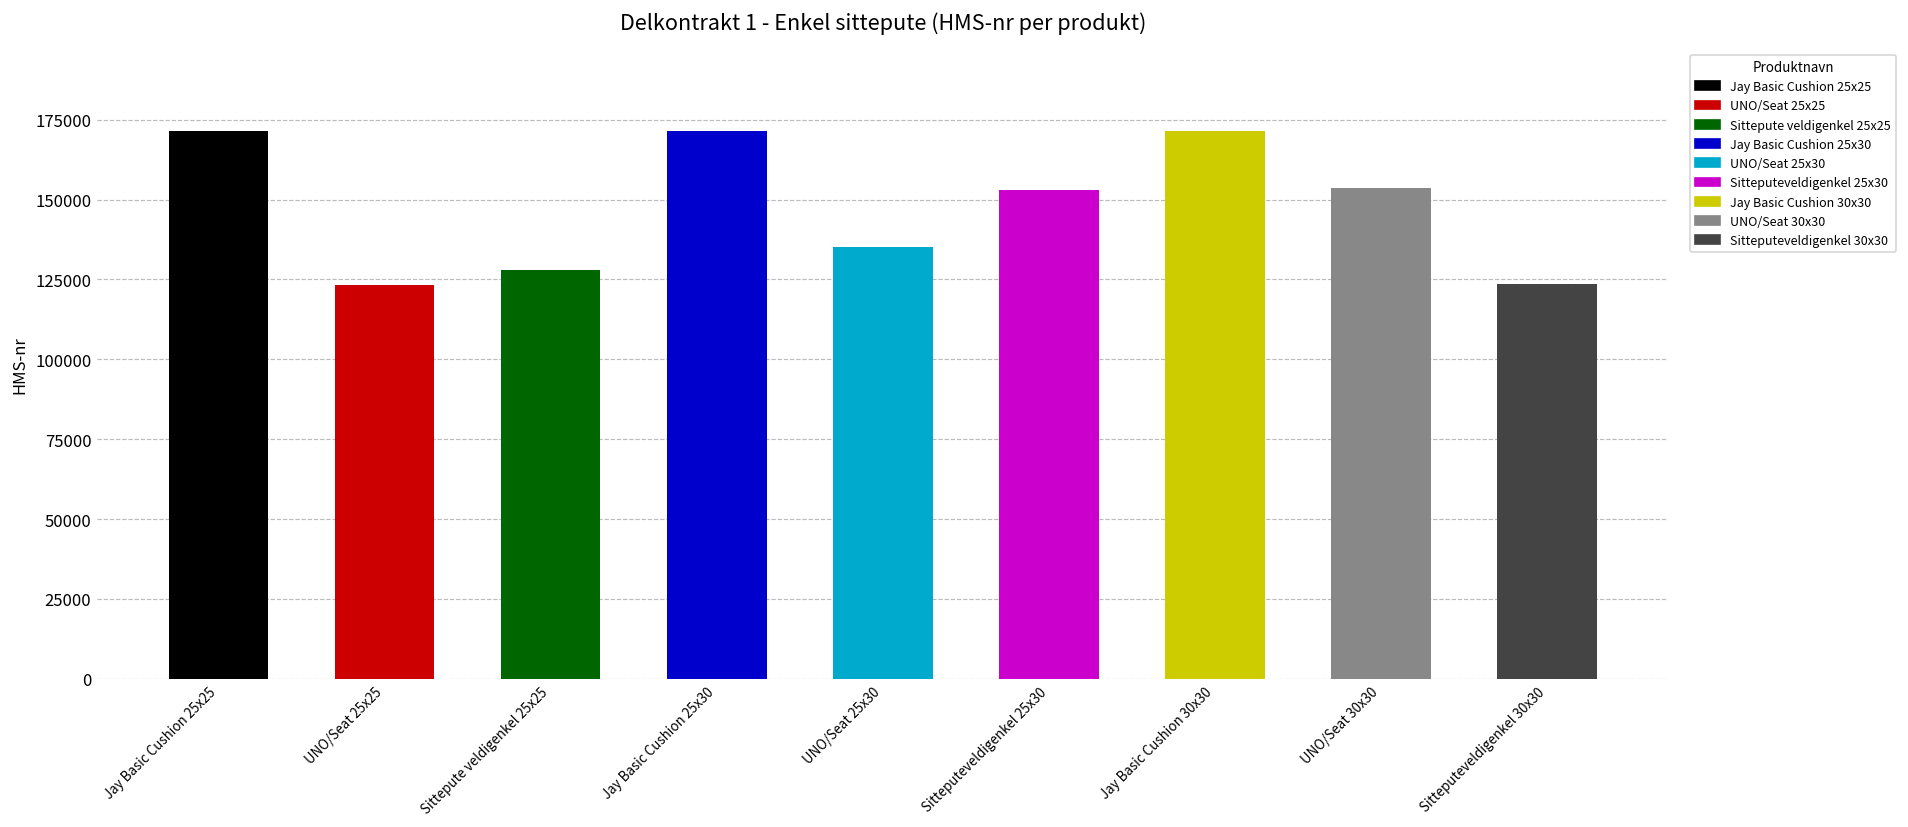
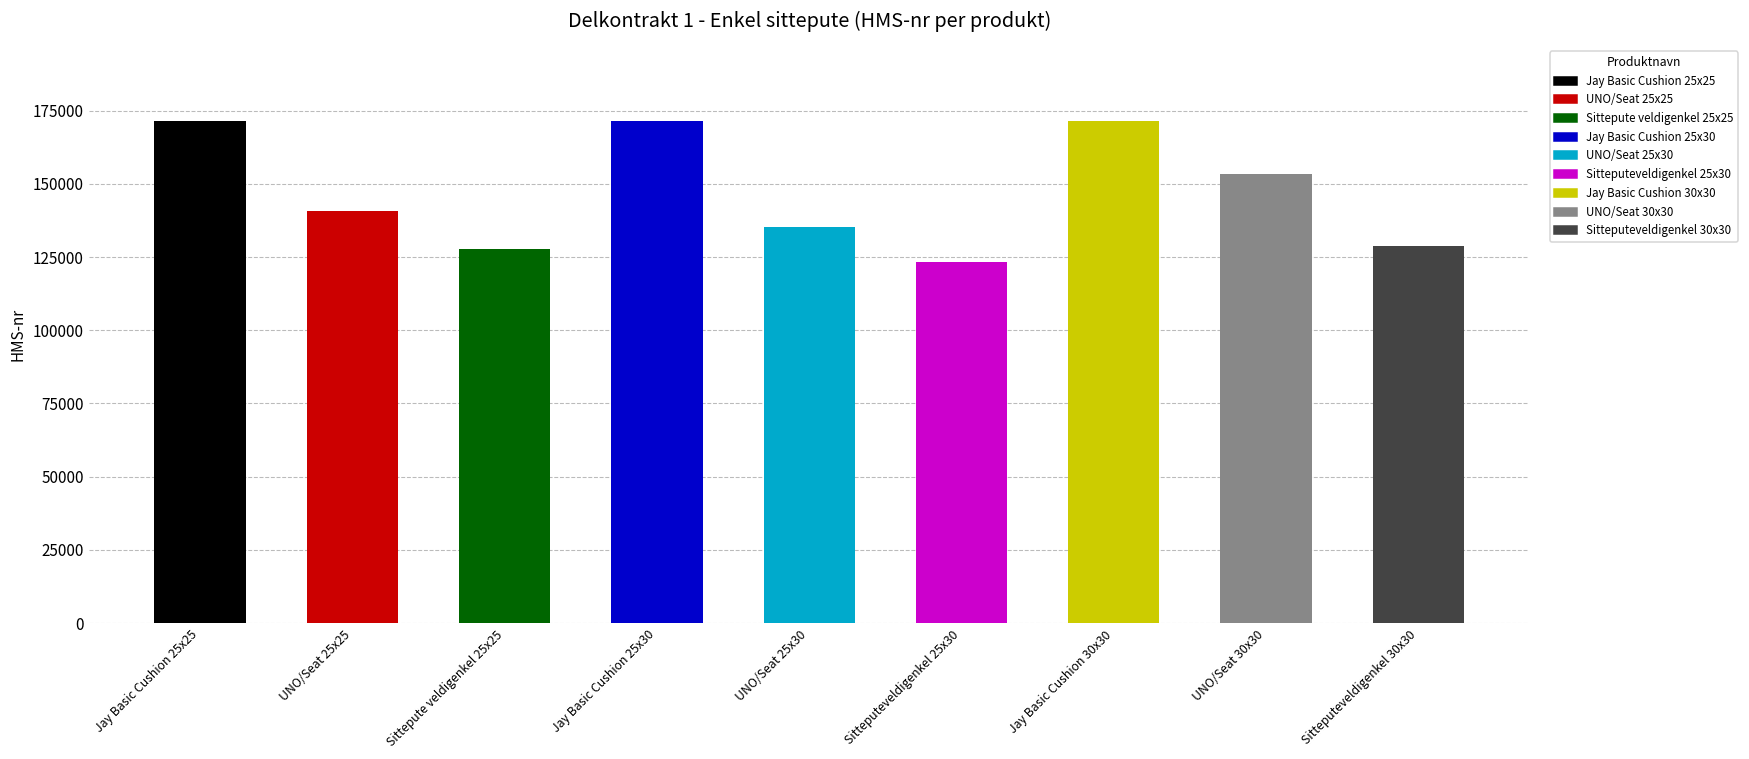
  {
    "Jay Basic Cushion 25x25": 172000,
-   "UNO/Seat 25x25": 123000,
+   "UNO/Seat 25x25": 141000,
    "Sittepute veldigenkel 25x25": 128000,
    "Jay Basic Cushion 25x30": 172000,
    "UNO/Seat 25x30": 135000,
-   "Sitteputeveldigenkel 25x30": 153000,
+   "Sitteputeveldigenkel 25x30": 123000,
    "Jay Basic Cushion 30x30": 172000,
    "UNO/Seat 30x30": 154000,
-   "Sitteputeveldigenkel 30x30": 123000
+   "Sitteputeveldigenkel 30x30": 129000
  }
